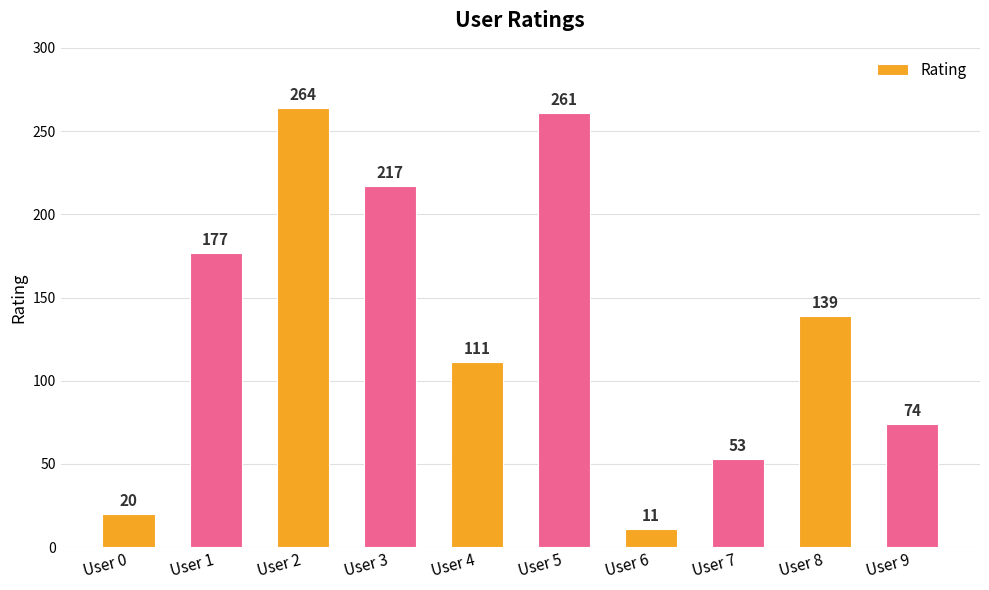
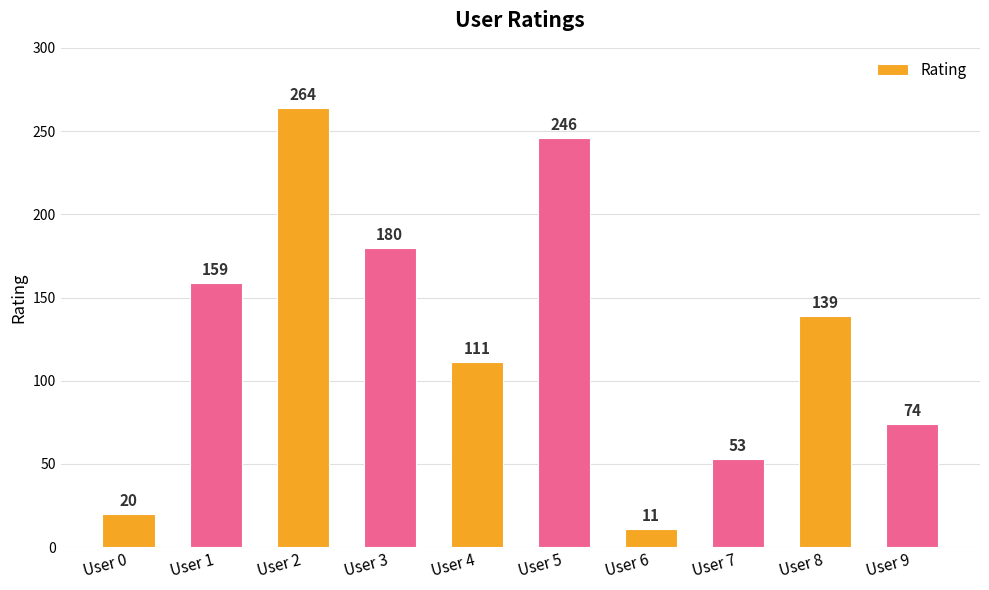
  {
    "User 0": 20,
-   "User 1": 177,
+   "User 1": 159,
    "User 2": 264,
-   "User 3": 217,
+   "User 3": 180,
    "User 4": 111,
-   "User 5": 261,
+   "User 5": 246,
    "User 6": 11,
    "User 7": 53,
    "User 8": 139,
    "User 9": 74
  }
